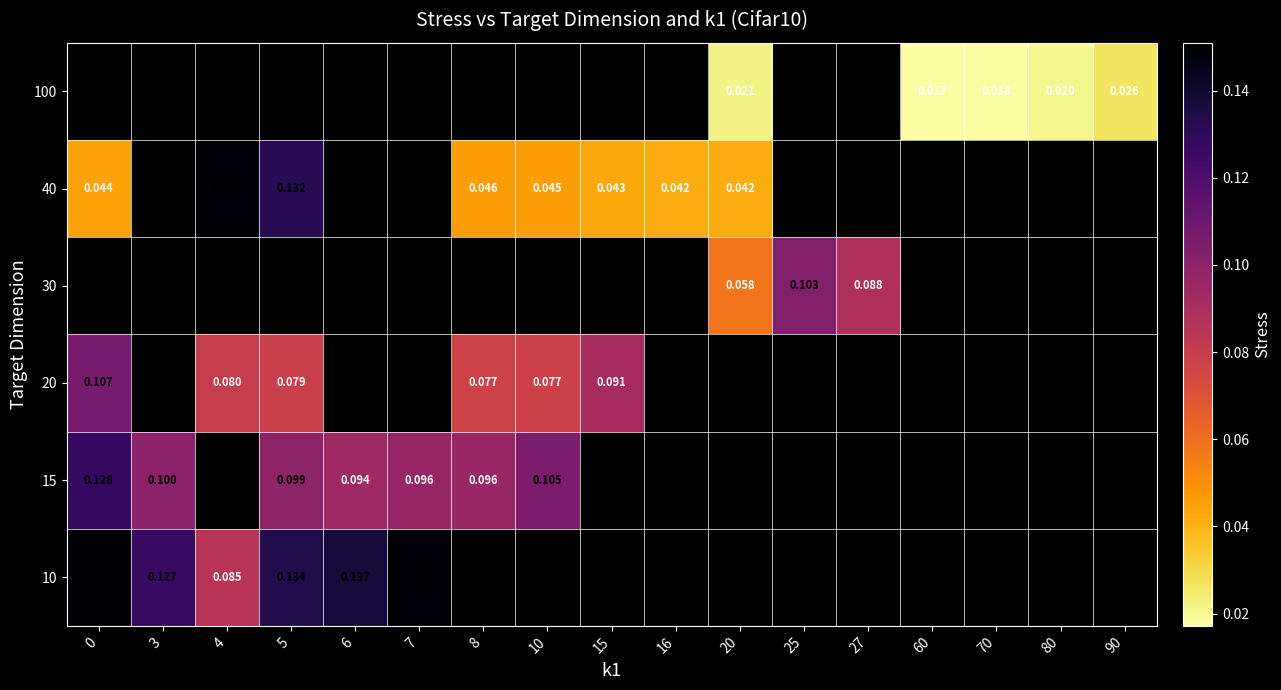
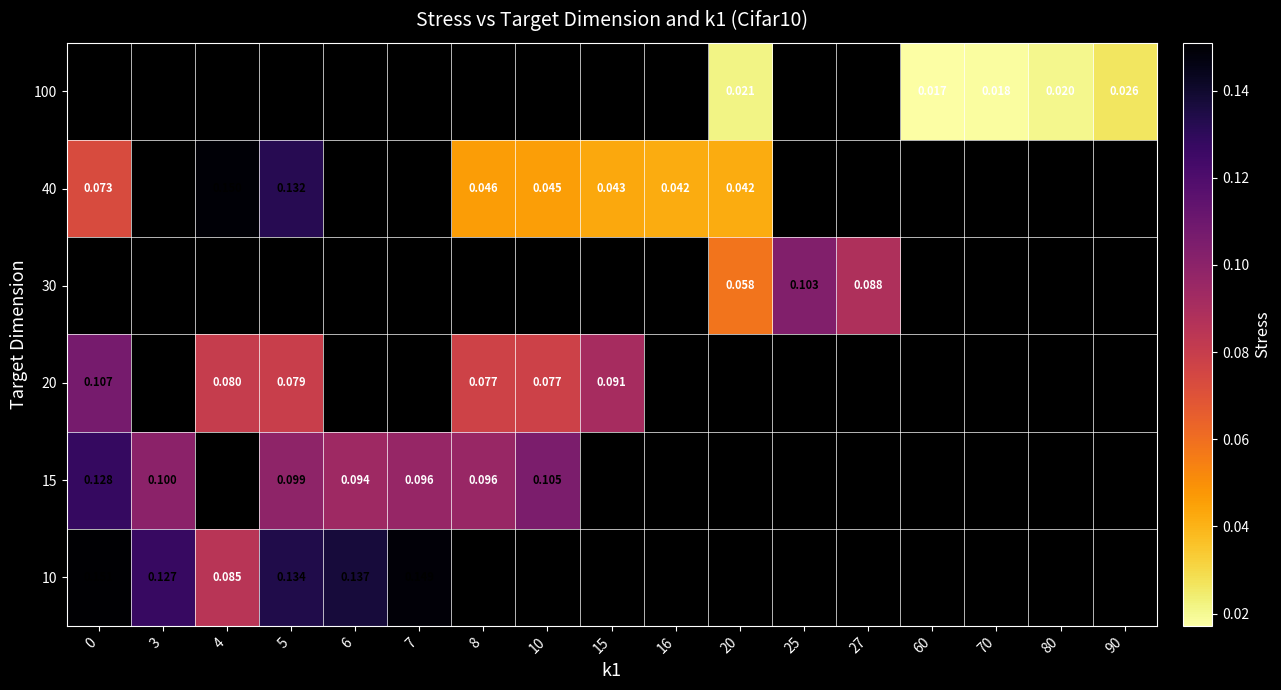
  {
    "100": {
      "20": 0.021,
      "60": 0.017,
      "70": 0.018,
      "80": 0.020,
      "90": 0.026
    },
    "40": {
-     "0": 0.044,
+     "0": 0.073,
      "5": 0.132,
      "8": 0.046,
      "10": 0.045,
      "15": 0.043,
      "16": 0.042,
      "20": 0.042
    },
    "30": {
      "20": 0.058,
      "25": 0.103,
      "27": 0.088
    },
    "20": {
      "0": 0.107,
      "4": 0.080,
      "5": 0.079,
      "8": 0.077,
      "10": 0.077,
      "15": 0.091
    },
    "15": {
      "0": 0.128,
      "3": 0.100,
      "5": 0.099,
      "6": 0.094,
      "7": 0.096,
      "8": 0.096,
      "10": 0.105
    },
    "10": {
      "3": 0.127,
      "4": 0.085,
      "5": 0.134,
      "6": 0.137
    }
  }
